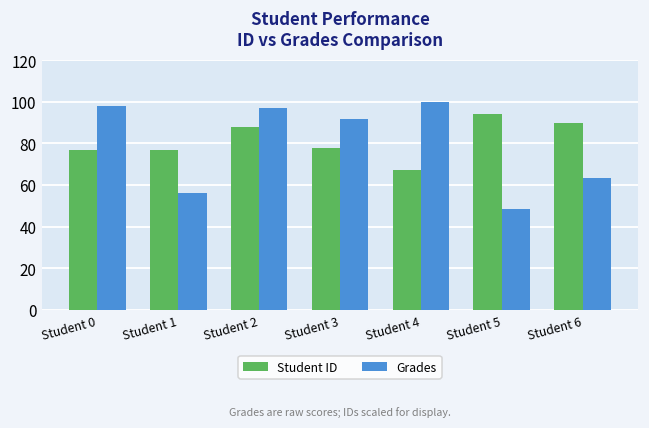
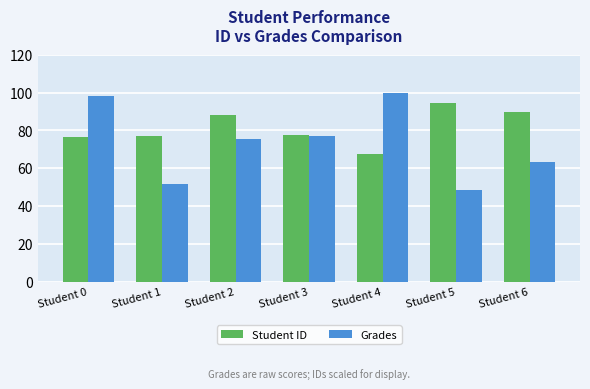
  {
    "Student ID": {
      "Student 0": 77,
      "Student 1": 77,
      "Student 2": 88,
      "Student 3": 78,
      "Student 4": 67,
      "Student 5": 94,
      "Student 6": 90
    },
    "Grades": {
      "Student 0": 98,
-     "Student 1": 56,
-     "Student 2": 97,
-     "Student 3": 92,
+     "Student 1": 52,
+     "Student 2": 75,
+     "Student 3": 77,
      "Student 4": 100,
      "Student 5": 49,
      "Student 6": 63
    }
  }
